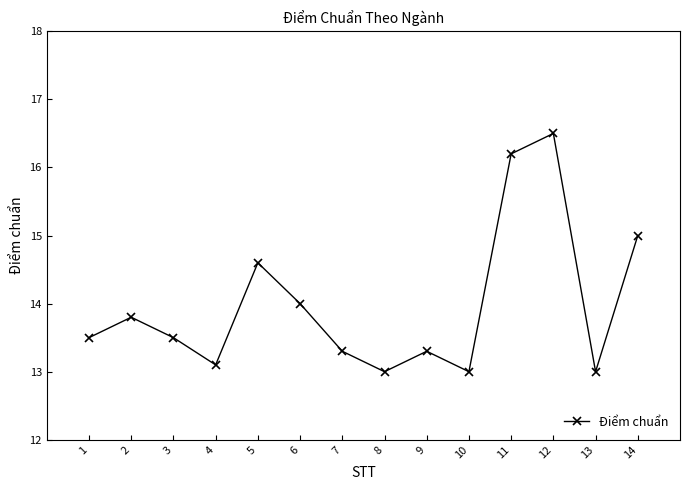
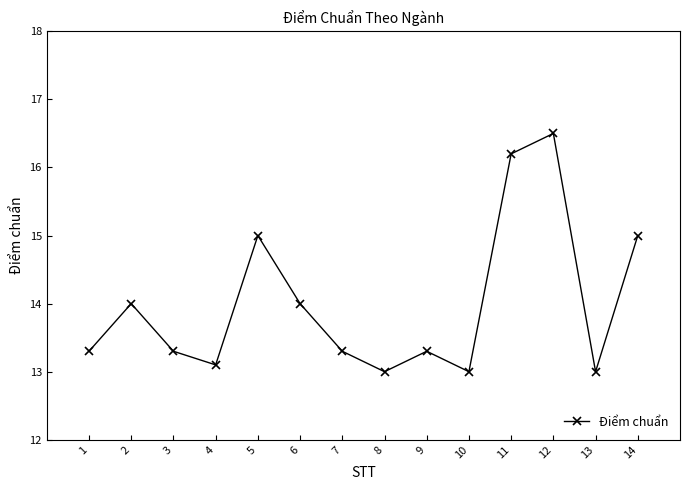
  {
-   "1": 13.5,
-   "2": 13.8,
-   "3": 13.5,
+   "1": 13.3,
+   "2": 14.0,
+   "3": 13.3,
    "4": 13.1,
-   "5": 14.6,
+   "5": 15.0,
    "6": 14.0,
    "7": 13.3,
    "8": 13.0,
    "9": 13.3,
    "10": 13.0,
    "11": 16.2,
    "12": 16.5,
    "13": 13.0,
    "14": 15.0
  }
